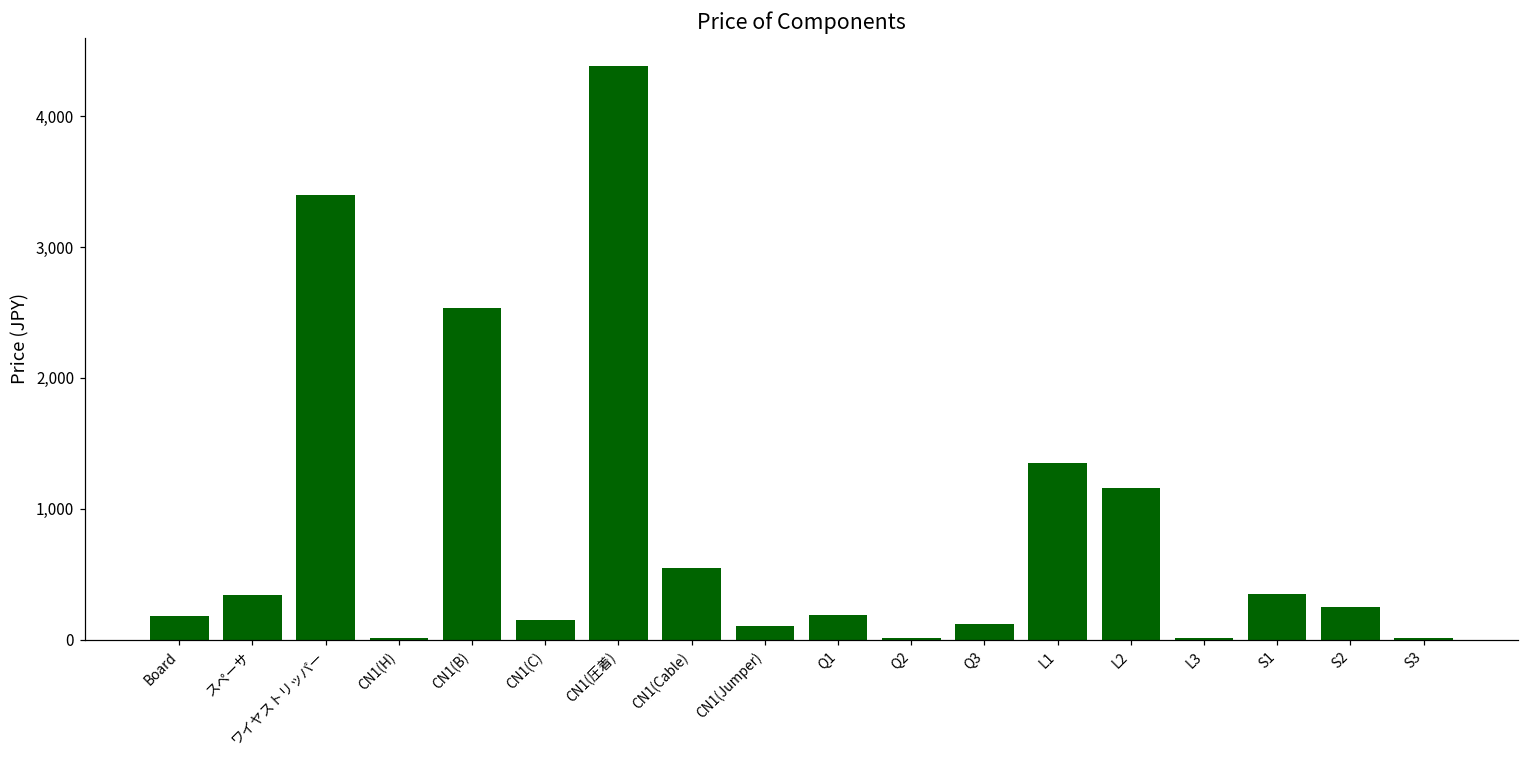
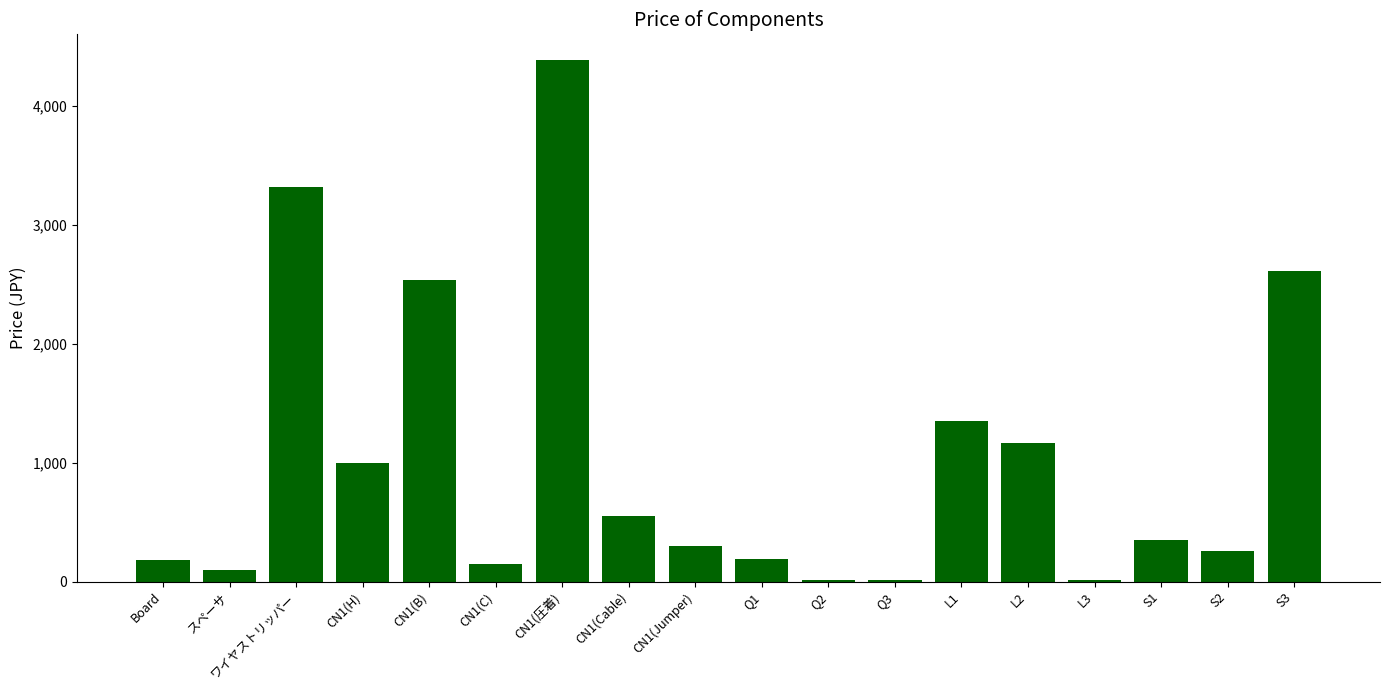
  {
    "Board": "180",
-   "スペーサ": "340",
-   "ワイヤストリッパー": "3,400",
-   "CN1(H)": "10",
+   "スペーサ": "100",
+   "ワイヤストリッパー": "3,320",
+   "CN1(H)": "1,000",
    "CN1(B)": "2,540",
    "CN1(C)": "150",
    "CN1(圧着)": "4,380",
    "CN1(Cable)": "550",
-   "CN1(Jumper)": "110",
+   "CN1(Jumper)": "300",
    "Q1": "190",
-   "Q3": "120",
+   "Q3": "10",
    "L1": "1,350",
    "L2": "1,160",
    "S1": "350",
    "S2": "250",
-   "S3": "20"
+   "S3": "2,610"
  }
